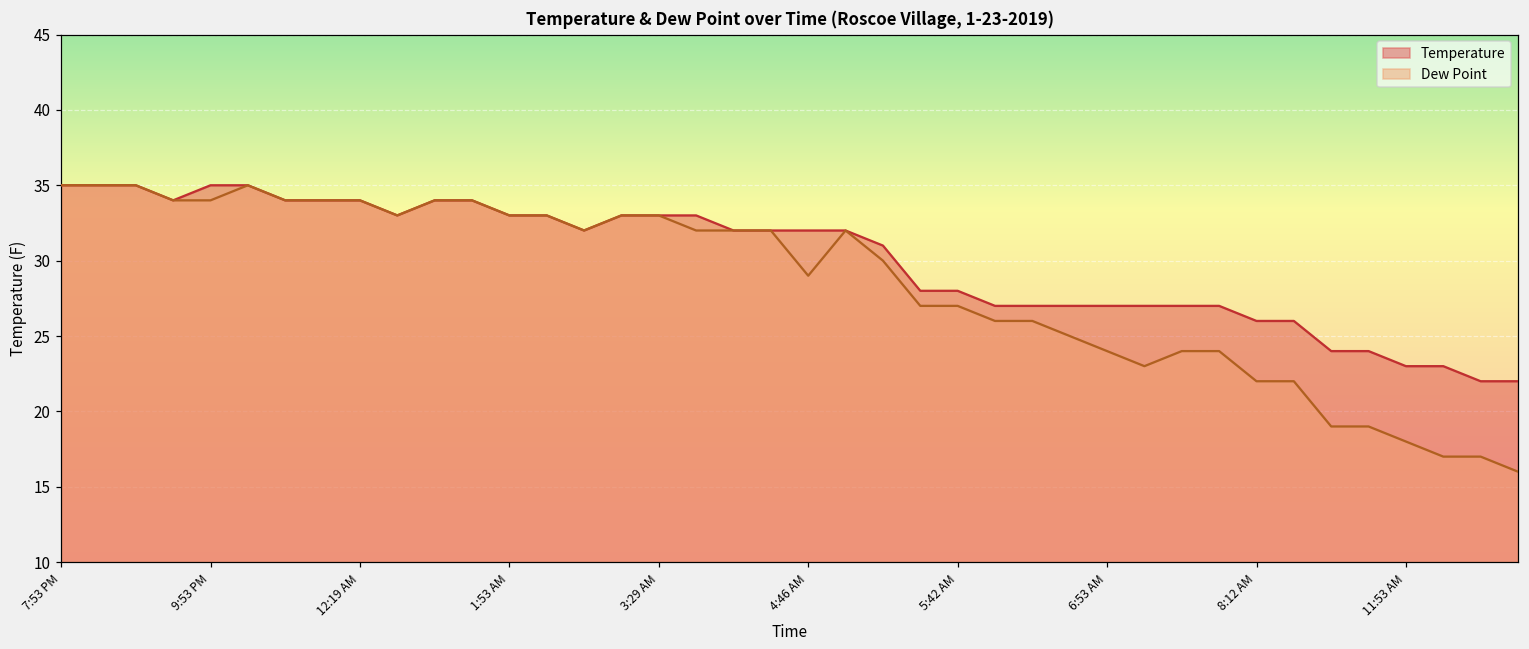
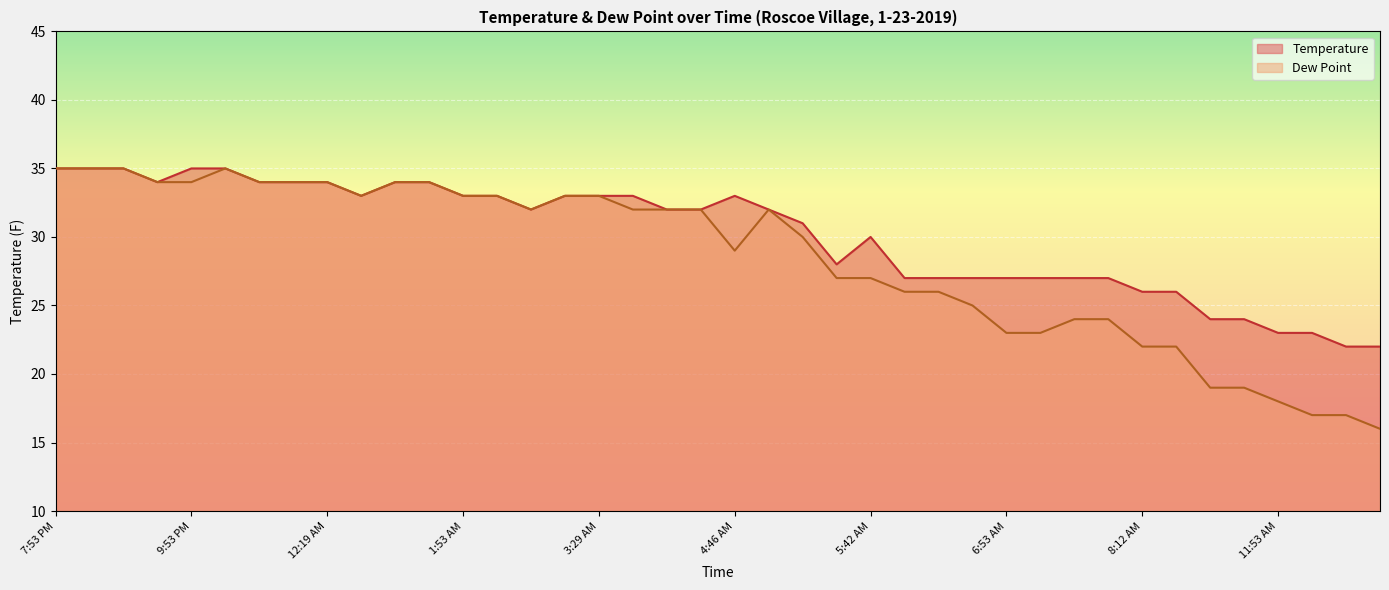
  {
    "Temperature": {
      "9:53 PM": 35,
-     "4:46 AM": 32,
-     "5:42 AM": 28,
+     "4:46 AM": 33,
+     "5:42 AM": 30,
      "6:53 AM": 27,
      "8:12 AM": 26,
      "11:53 AM": 23
    },
    "Dew Point": {
      "9:53 PM": 34,
      "4:46 AM": 29,
      "5:42 AM": 27,
-     "6:53 AM": 24,
+     "6:53 AM": 23,
      "8:12 AM": 22,
      "11:53 AM": 18
    }
  }
